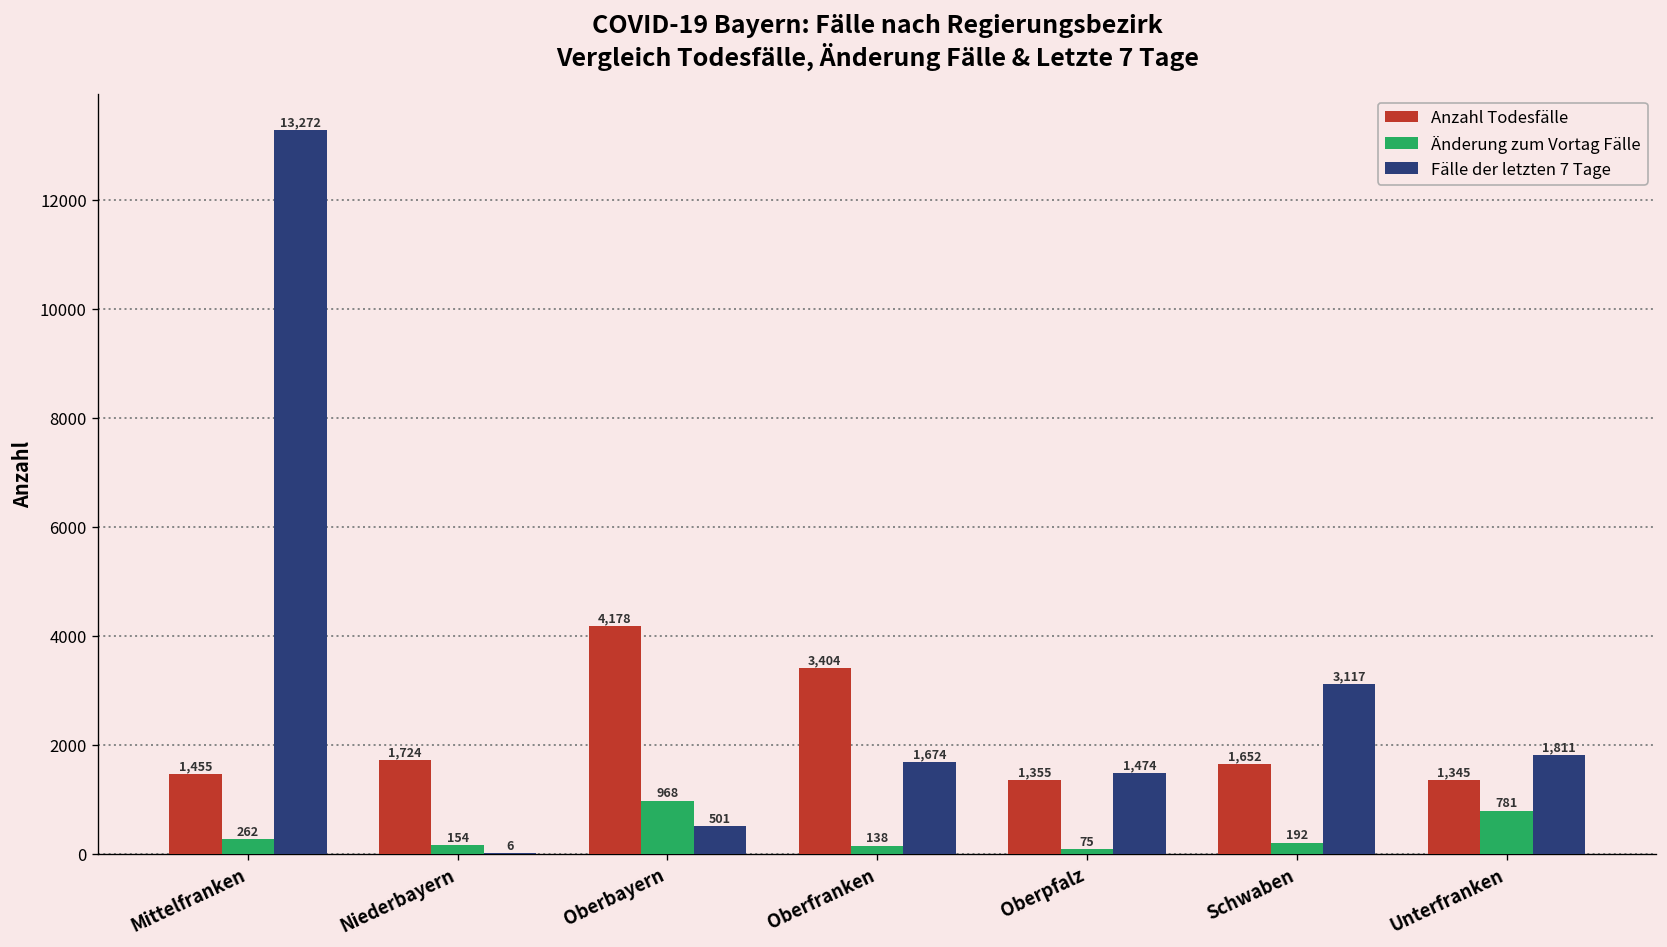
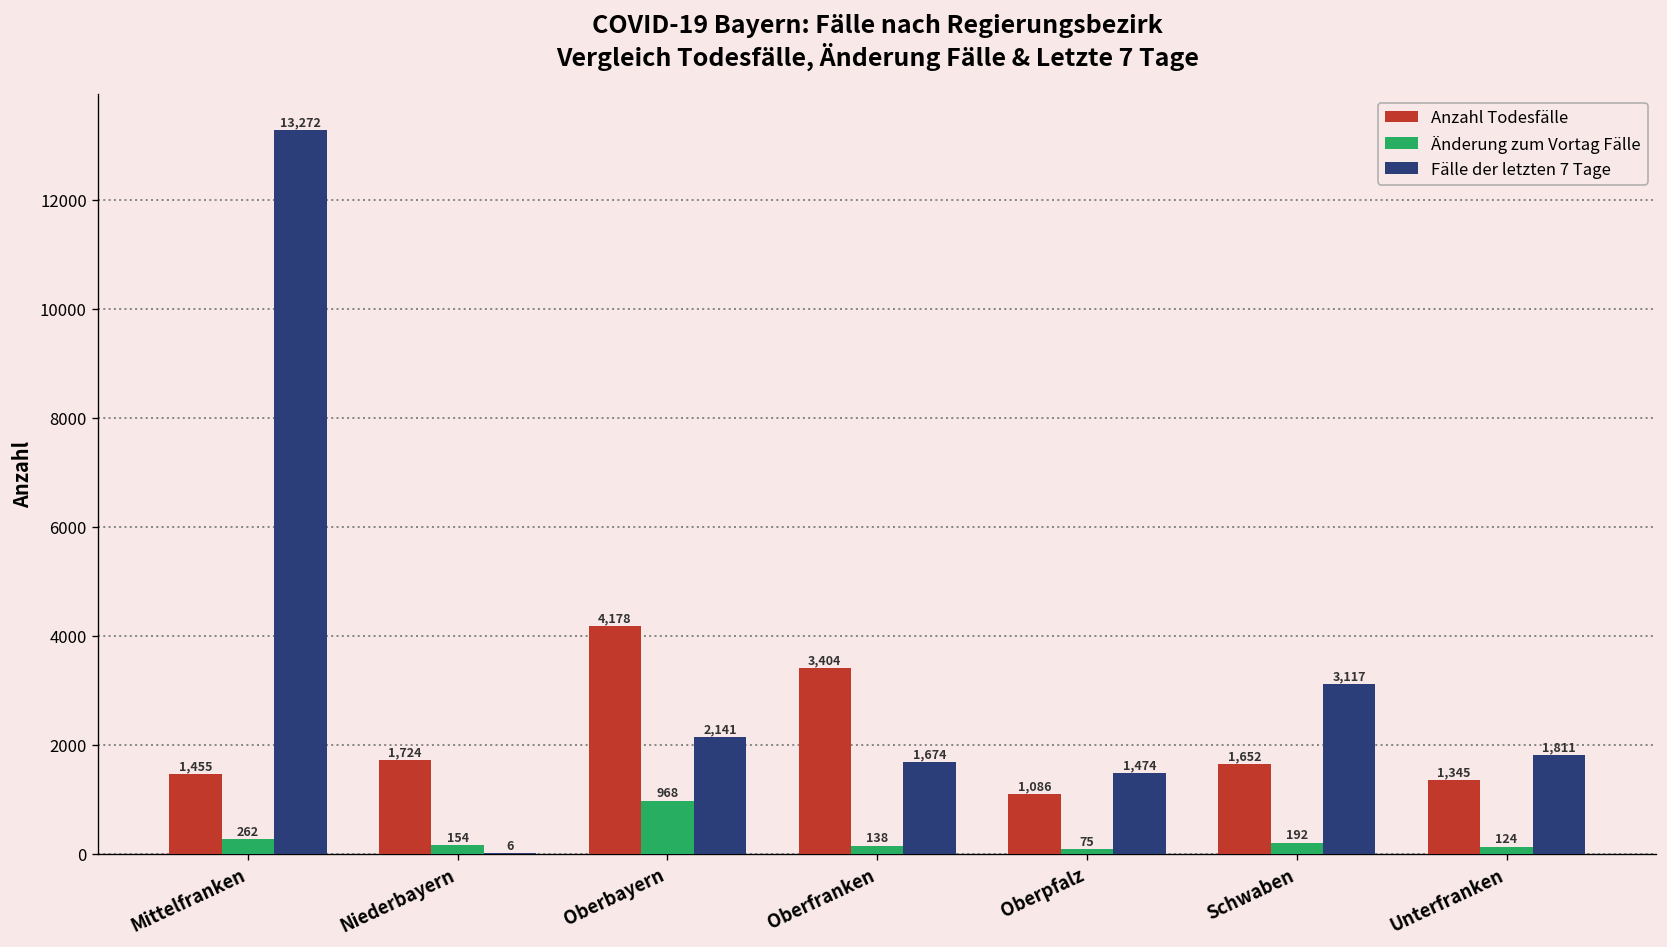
  {
    "Anzahl Todesfälle": {
      "Mittelfranken": "1,455",
      "Niederbayern": "1,724",
      "Oberbayern": "4,178",
      "Oberfranken": "3,404",
-     "Oberpfalz": "1,355",
+     "Oberpfalz": "1,086",
      "Schwaben": "1,652",
      "Unterfranken": "1,345"
    },
    "Änderung zum Vortag Fälle": {
      "Mittelfranken": "262",
      "Niederbayern": "154",
      "Oberbayern": "968",
      "Oberfranken": "138",
      "Oberpfalz": "75",
      "Schwaben": "192",
-     "Unterfranken": "781"
+     "Unterfranken": "124"
    },
    "Fälle der letzten 7 Tage": {
      "Mittelfranken": "13,272",
      "Niederbayern": "6",
-     "Oberbayern": "501",
+     "Oberbayern": "2,141",
      "Oberfranken": "1,674",
      "Oberpfalz": "1,474",
      "Schwaben": "3,117",
      "Unterfranken": "1,811"
    }
  }
